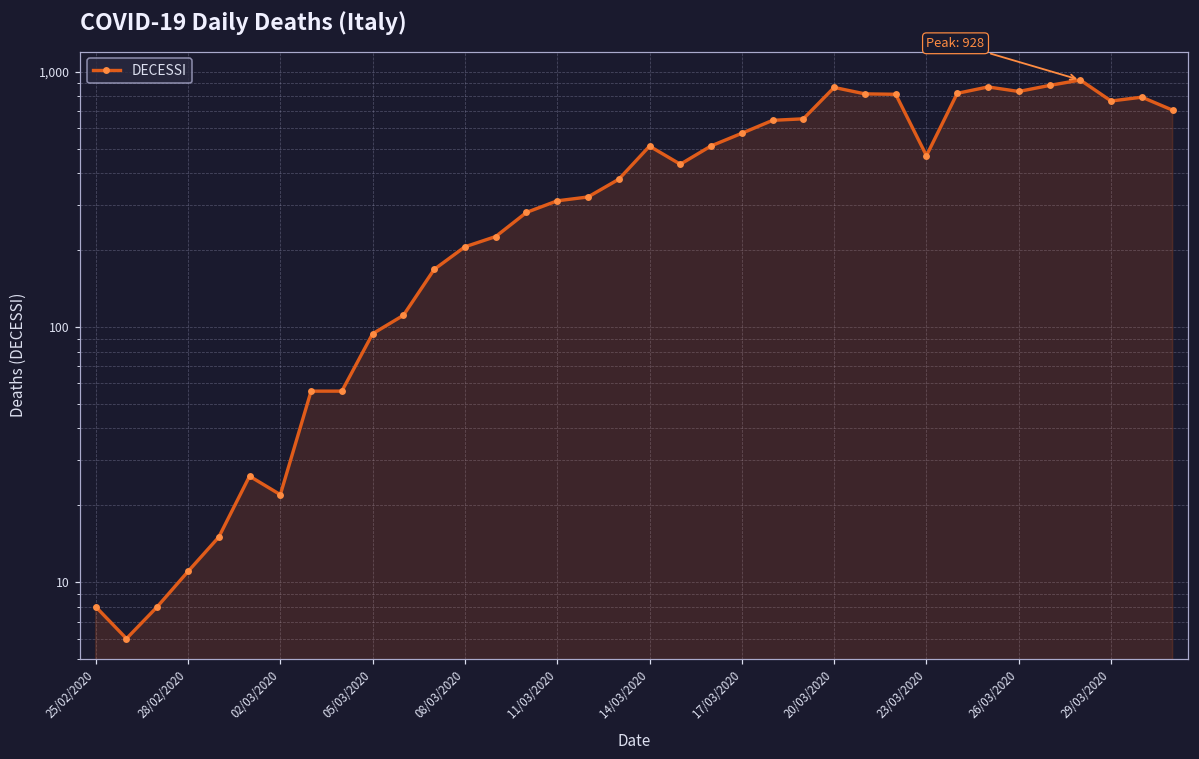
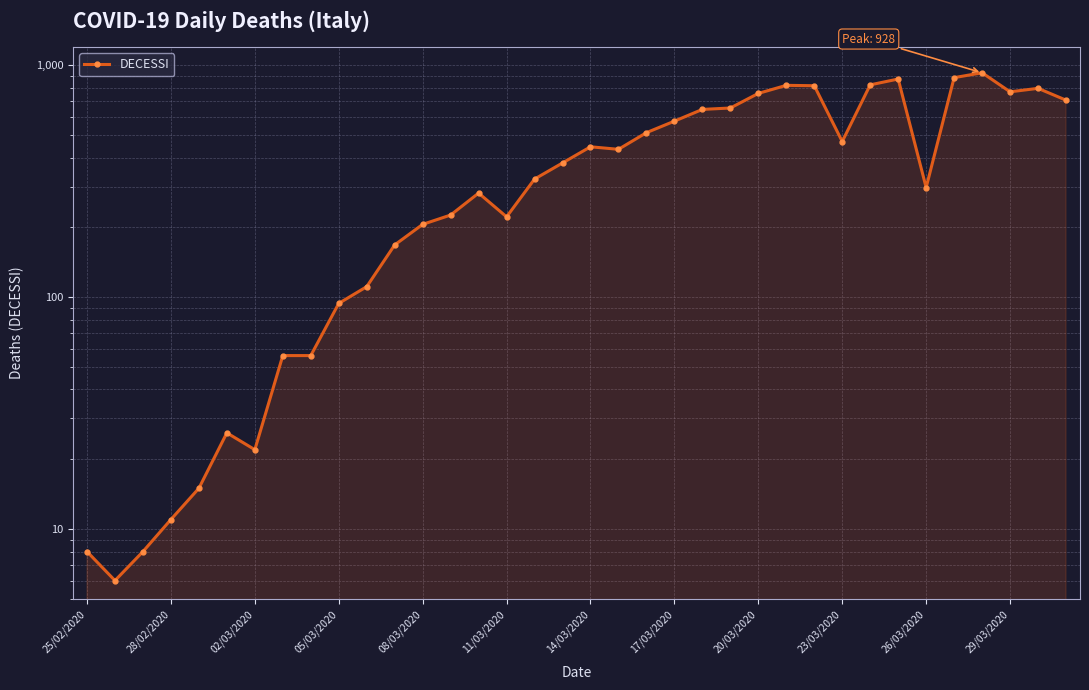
  {
    "25/02/2020": 8,
    "28/02/2020": 11,
    "02/03/2020": 22,
    "05/03/2020": 94,
    "08/03/2020": 210,
-   "11/03/2020": 310,
-   "14/03/2020": 510,
+   "11/03/2020": 220,
+   "14/03/2020": 450,
    "17/03/2020": 570,
-   "20/03/2020": 870,
+   "20/03/2020": 760,
    "23/03/2020": 470,
-   "26/03/2020": 840,
+   "26/03/2020": 300,
    "29/03/2020": 770
  }
